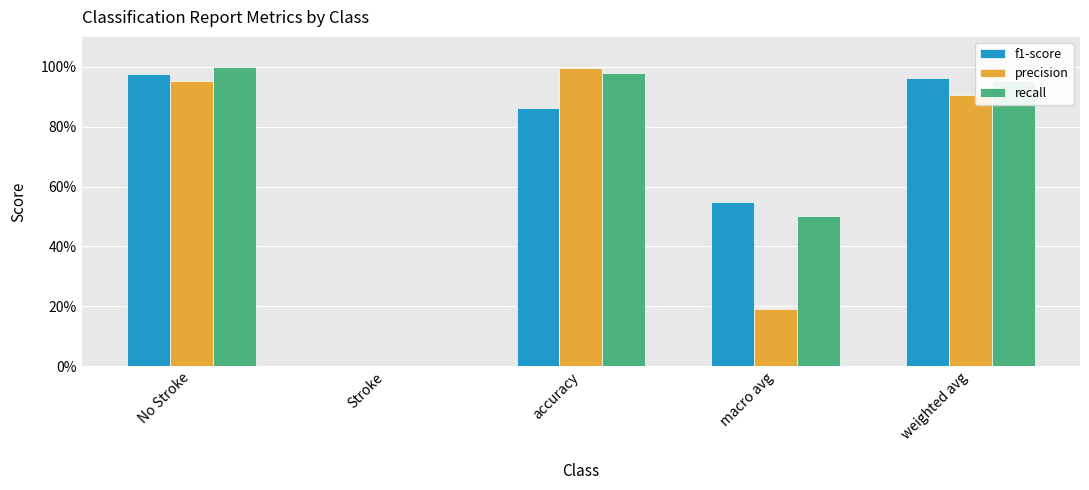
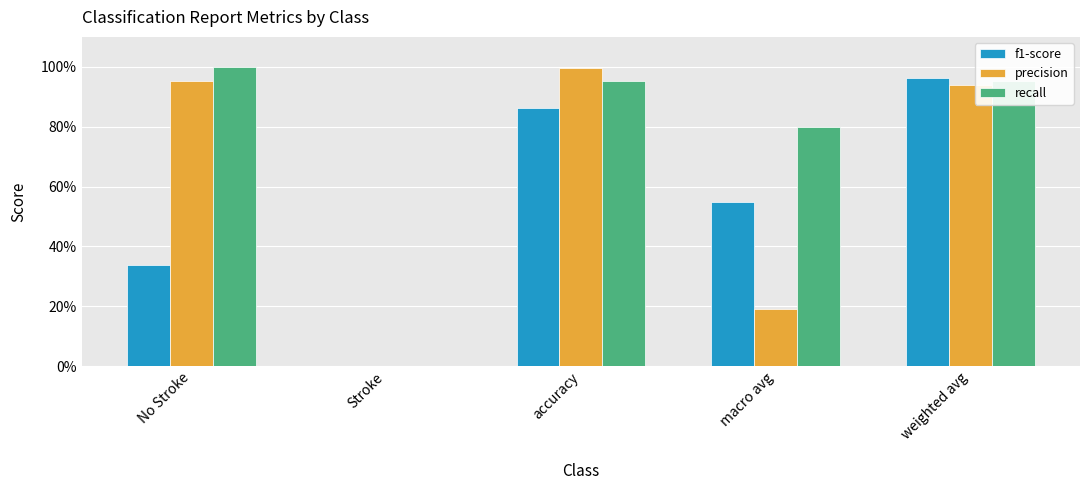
  {
    "f1-score": {
-     "No Stroke": "97%",
+     "No Stroke": "34%",
      "Stroke": "0%",
      "accuracy": "86%",
      "macro avg": "55%",
      "weighted avg": "96%"
    },
    "precision": {
      "No Stroke": "95%",
      "Stroke": "0%",
      "accuracy": "100%",
      "macro avg": "19%",
-     "weighted avg": "90%"
+     "weighted avg": "94%"
    },
    "recall": {
      "No Stroke": "100%",
      "Stroke": "0%",
-     "accuracy": "98%",
-     "macro avg": "50%"
+     "accuracy": "95%",
+     "macro avg": "80%"
    }
  }
